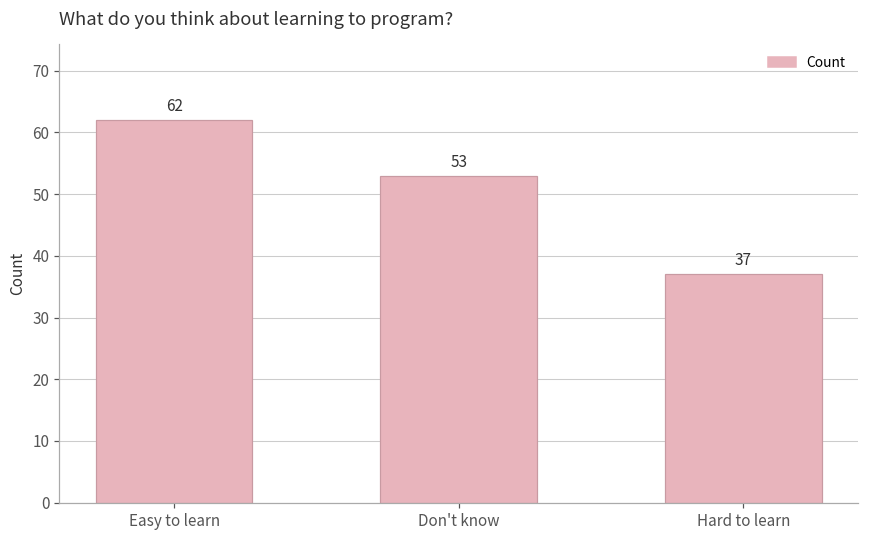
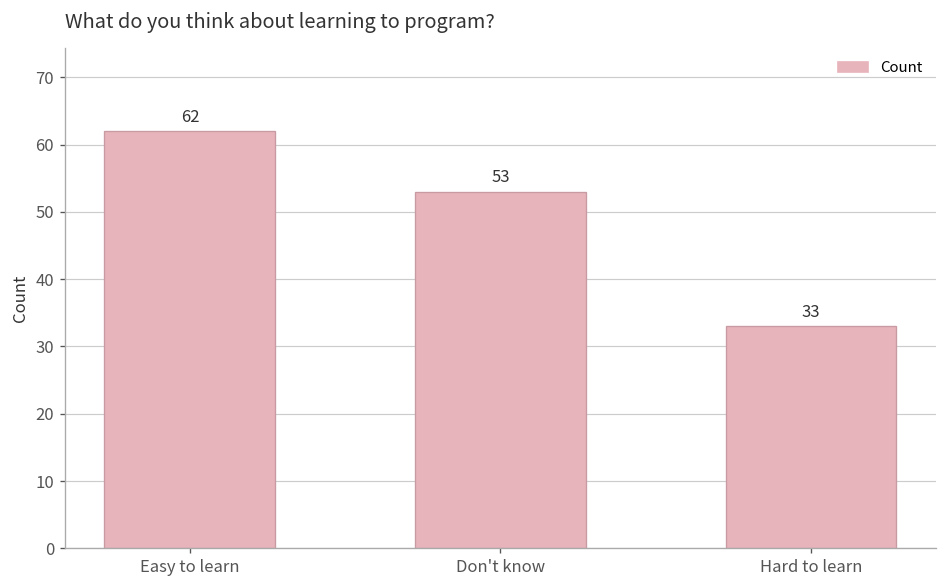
  {
    "Easy to learn": 62,
    "Don't know": 53,
-   "Hard to learn": 37
+   "Hard to learn": 33
  }
